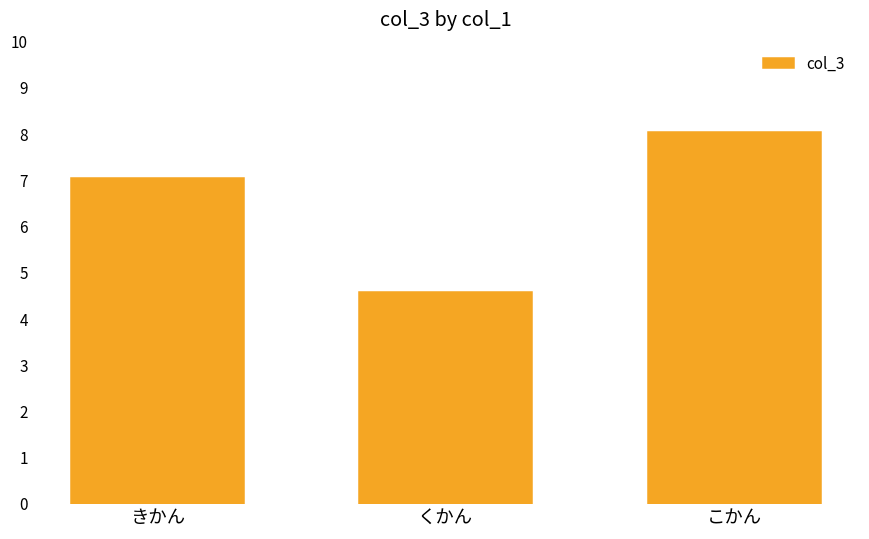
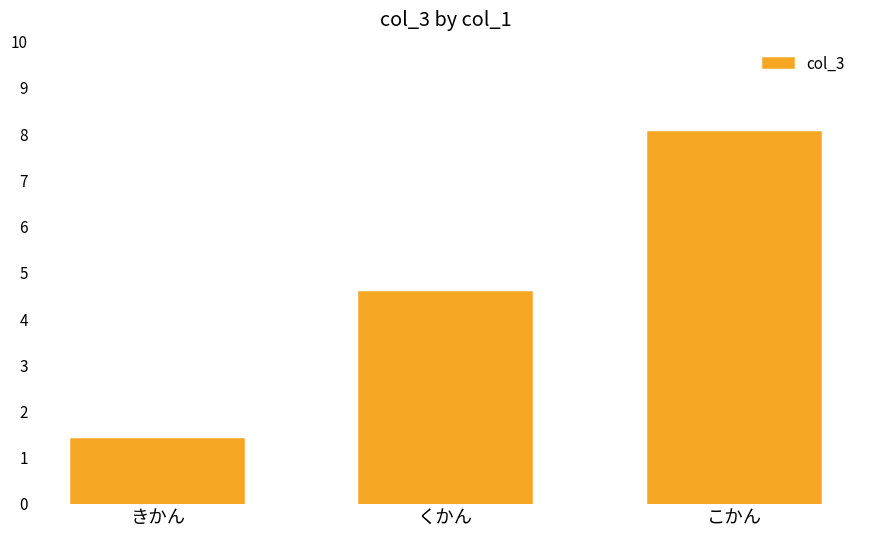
  {
-   "きかん": 7.1,
+   "きかん": 1.4,
    "くかん": 4.6,
    "こかん": 8.0
  }
